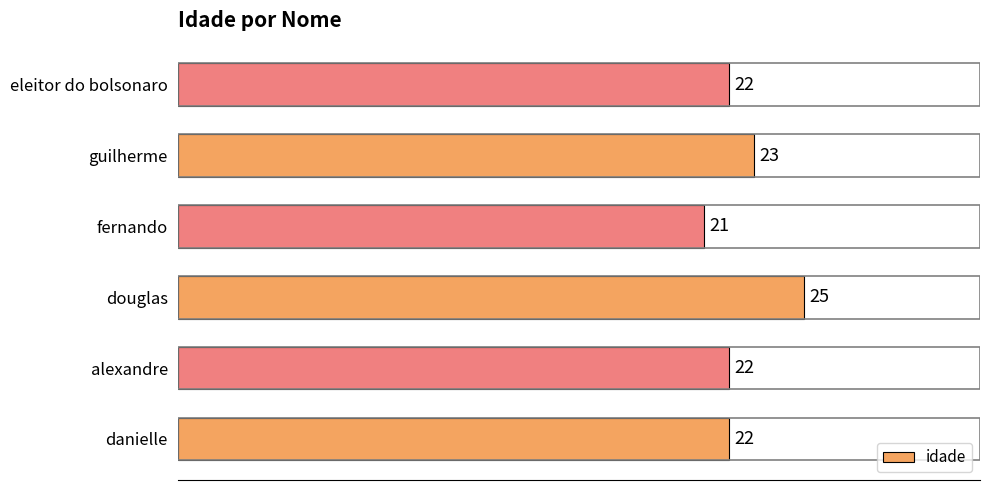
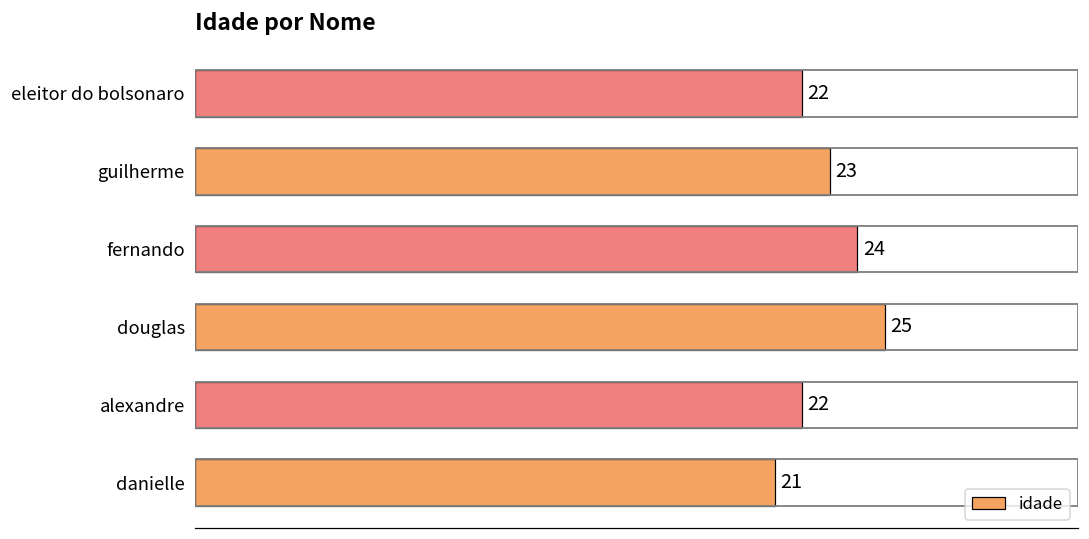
  {
    "eleitor do bolsonaro": 22,
    "guilherme": 23,
-   "fernando": 21,
+   "fernando": 24,
    "douglas": 25,
    "alexandre": 22,
-   "danielle": 22
+   "danielle": 21
  }
